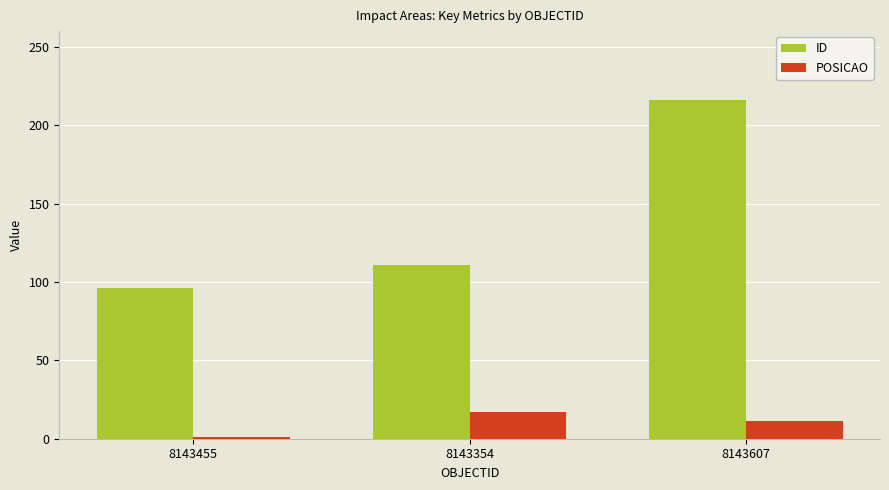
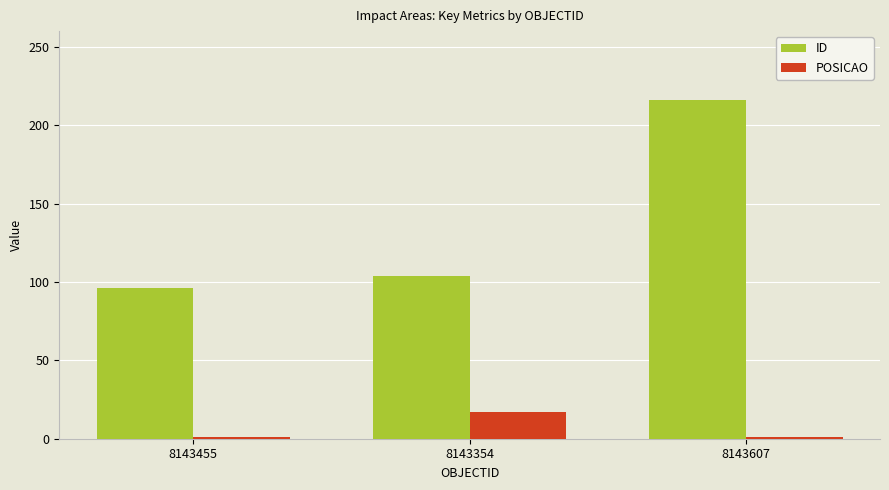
  {
    "ID": {
      "8143455": 96,
-     "8143354": 111,
+     "8143354": 104,
      "8143607": 216
    },
    "POSICAO": {
      "8143354": 17,
-     "8143607": 11
+     "8143607": 1
    }
  }
